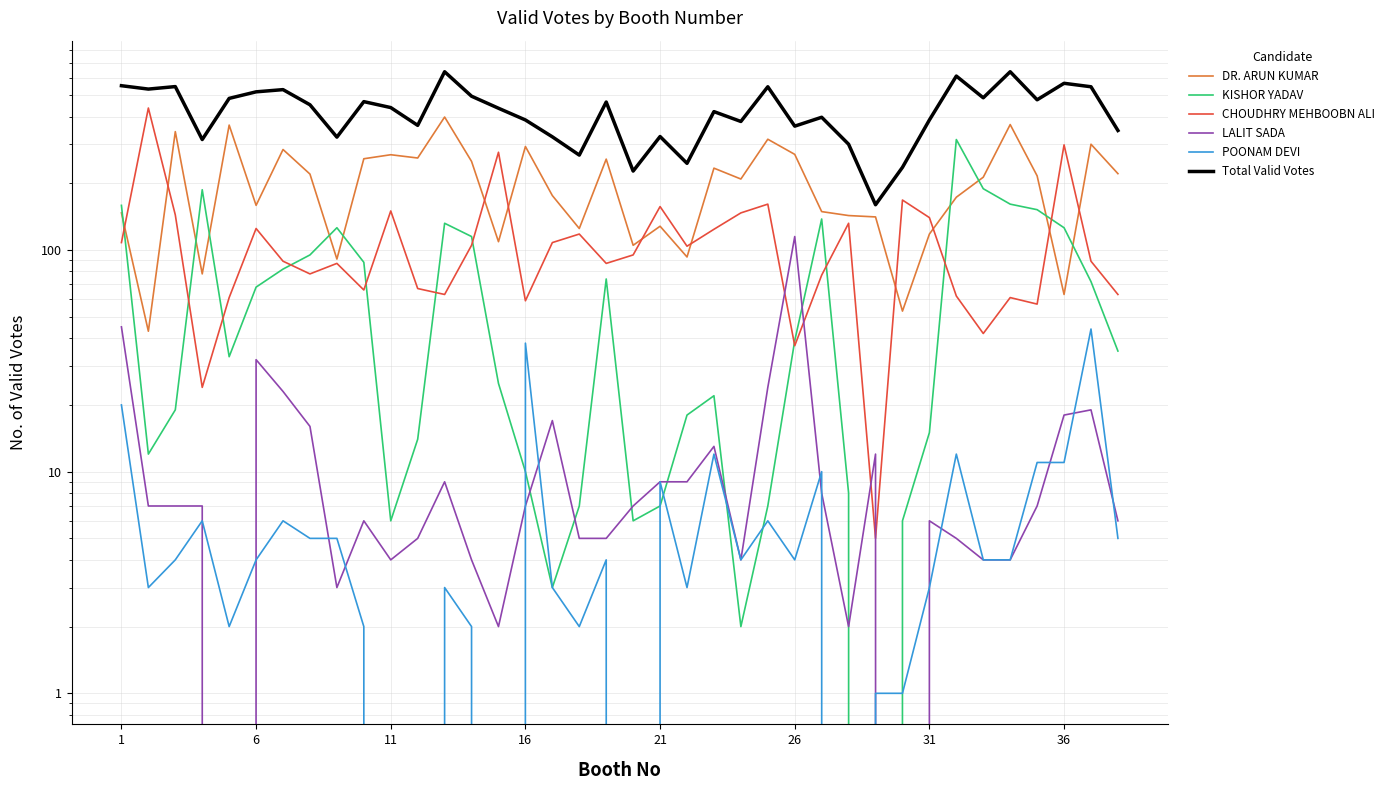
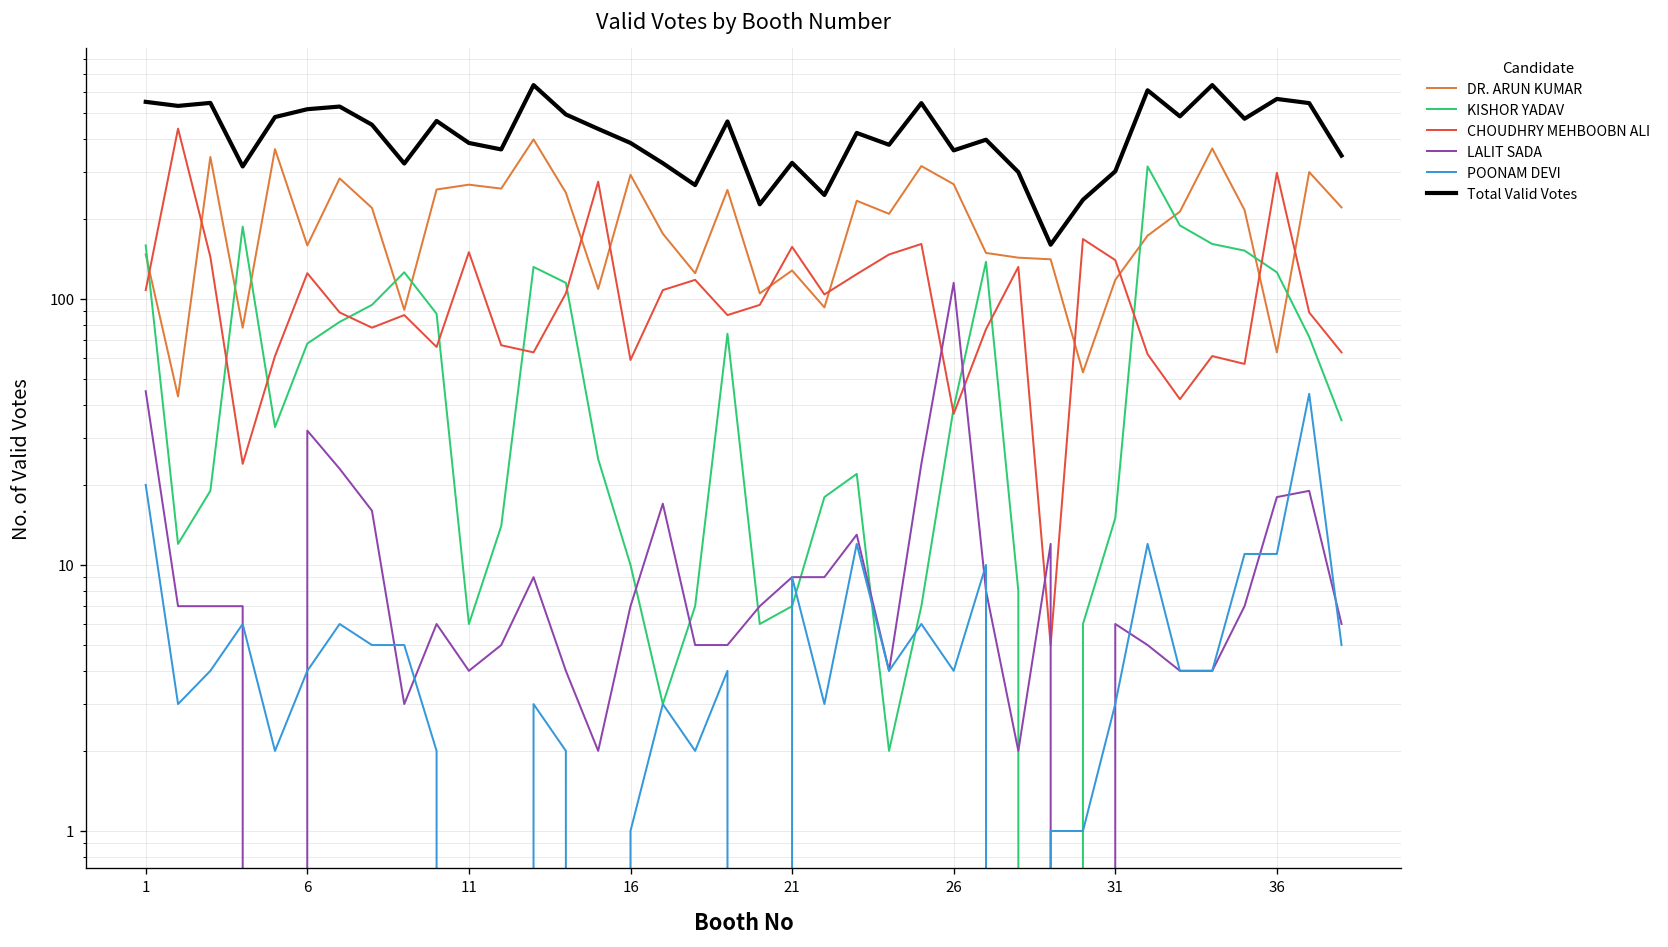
  {
    "KISHOR YADAV": {
      "1": 160,
      "6": 68,
      "11": 6,
      "16": 10,
      "21": 7,
      "26": 39,
      "31": 15,
      "36": 130
    },
    "LALIT SADA": {
      "1": 45,
      "6": 32,
      "11": 4,
      "16": 7,
      "26": 120,
      "31": 6,
      "36": 18
    },
    "POONAM DEVI": {
      "1": 20,
      "6": 4,
-     "16": 38,
+     "16": 1,
      "26": 4,
      "31": 3,
      "36": 11
    },
    "Total Valid Votes": {
      "1": 550,
      "6": 520,
-     "11": 440,
+     "11": 390,
      "16": 390,
      "21": 330,
      "26": 360,
-     "31": 390,
+     "31": 300,
      "36": 570
    }
  }
